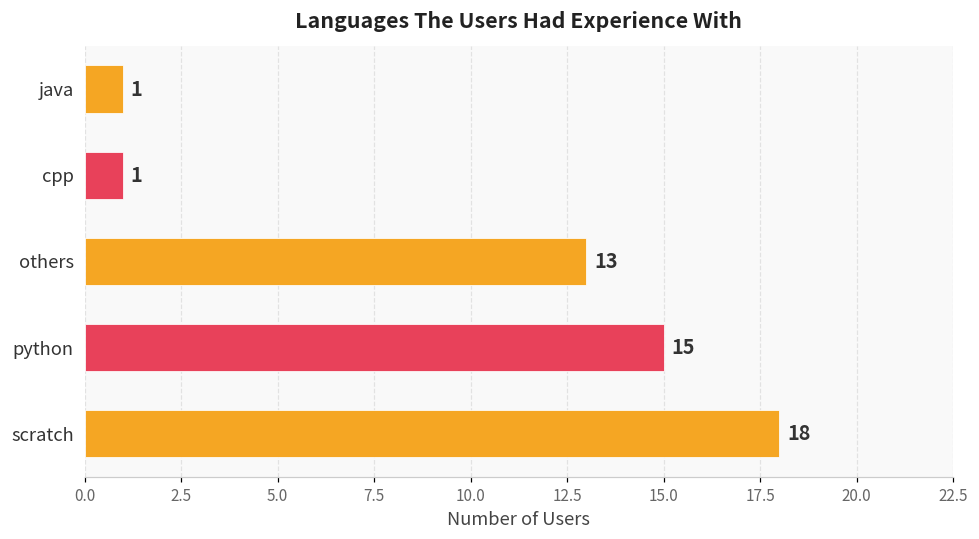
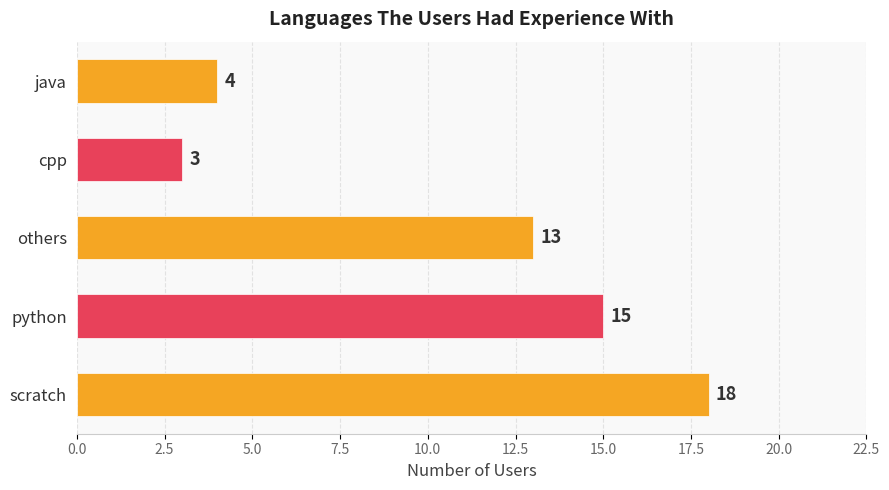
  {
-   "java": 1,
-   "cpp": 1,
+   "java": 4,
+   "cpp": 3,
    "others": 13,
    "python": 15,
    "scratch": 18
  }
